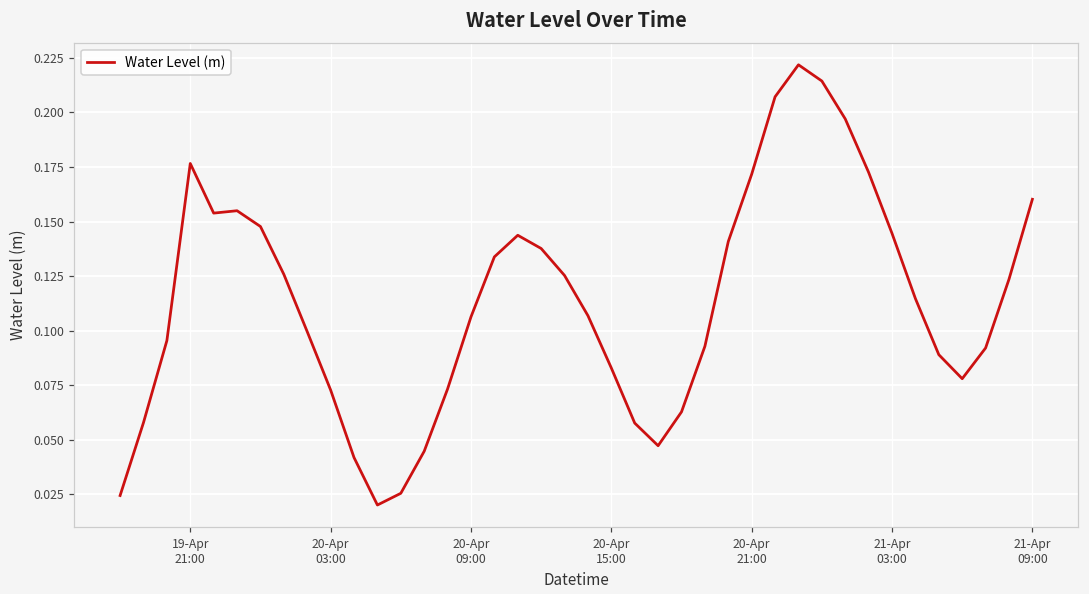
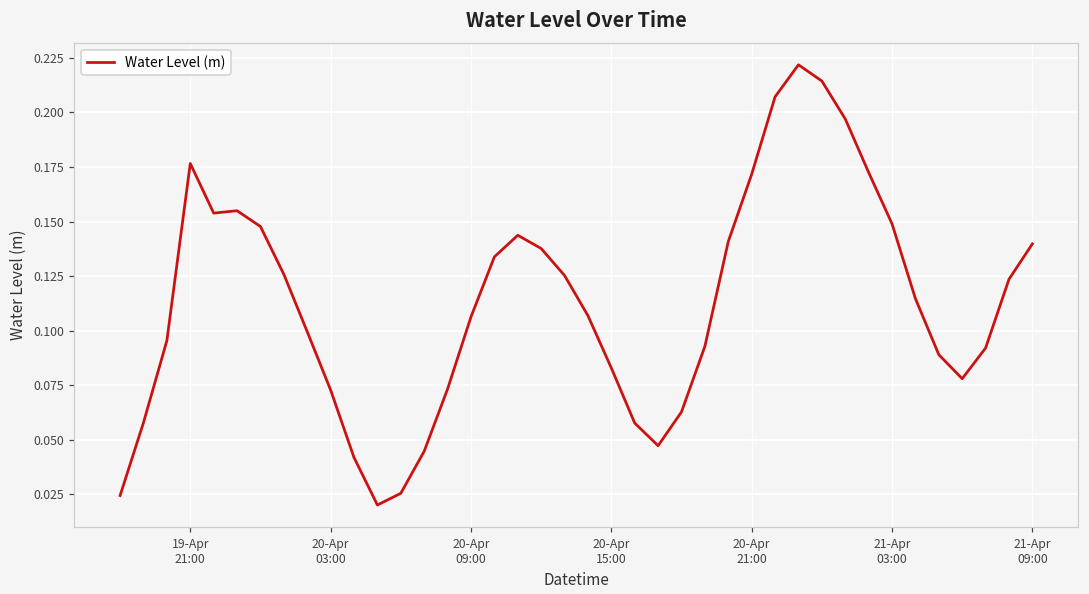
  {
    "19-Apr 21:00": 0.177,
    "20-Apr 03:00": 0.073,
    "20-Apr 09:00": 0.106,
    "20-Apr 15:00": 0.083,
    "20-Apr 21:00": 0.172,
-   "21-Apr 03:00": 0.145,
-   "21-Apr 09:00": 0.160
+   "21-Apr 03:00": 0.149,
+   "21-Apr 09:00": 0.140
  }
